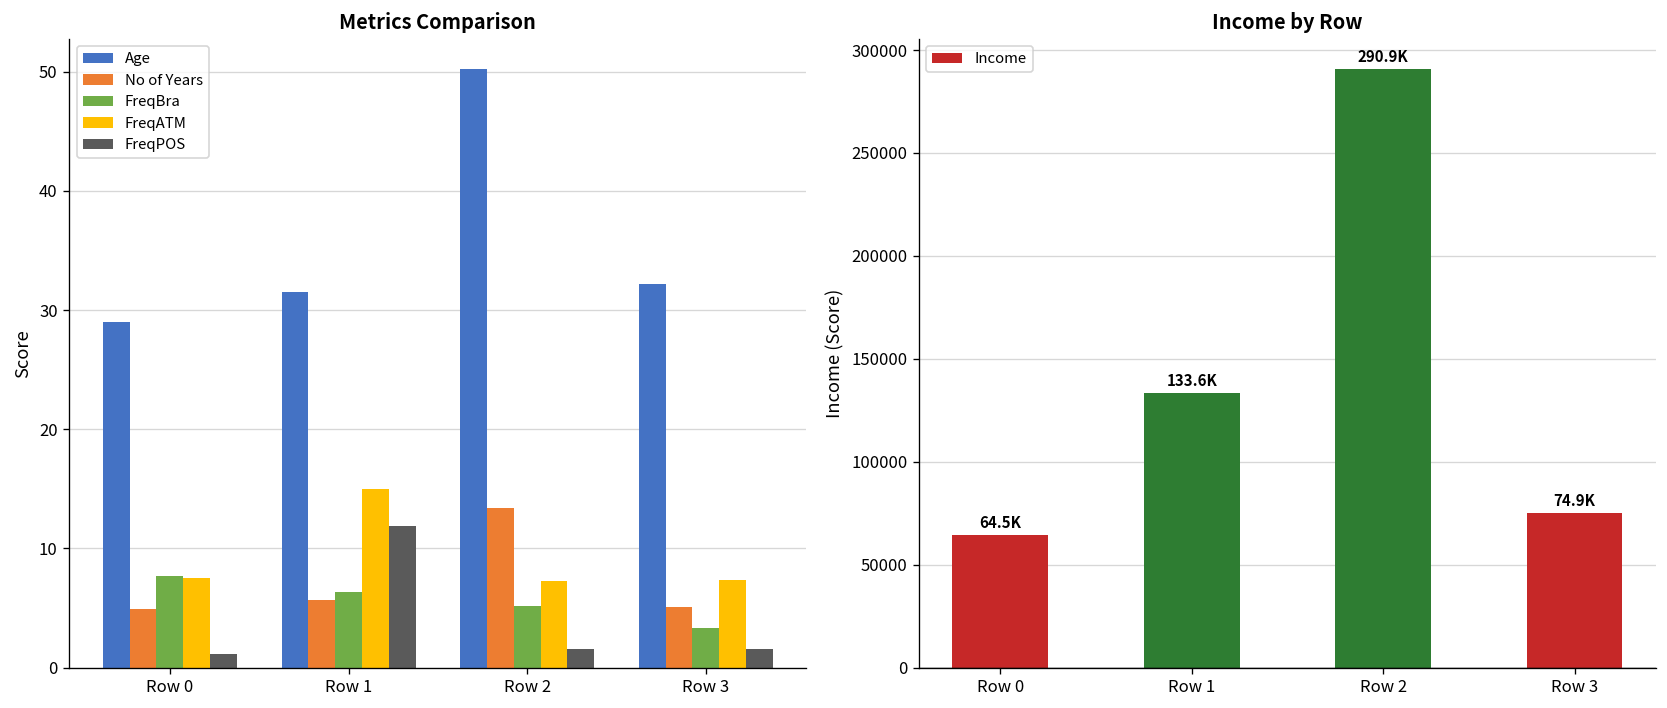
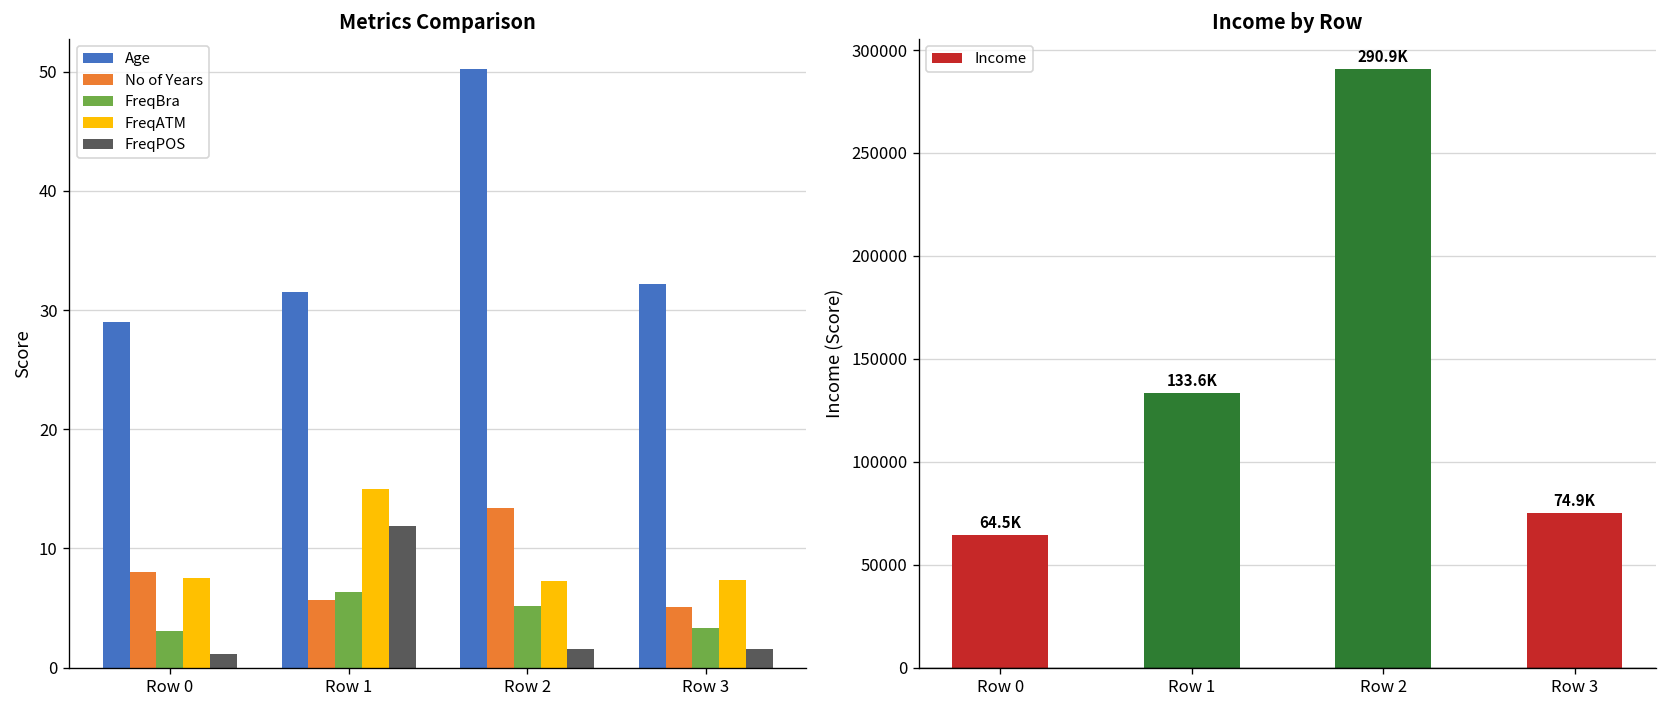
  {
    "Metrics Comparison": {
      "Age": {
        "Row 0": "29",
        "Row 1": "32",
        "Row 2": "50",
        "Row 3": "32"
      },
      "No of Years": {
-       "Row 0": "5",
+       "Row 0": "8",
        "Row 1": "6",
        "Row 2": "13",
        "Row 3": "5"
      },
      "FreqBra": {
-       "Row 0": "8",
+       "Row 0": "3",
        "Row 1": "6",
        "Row 2": "5",
        "Row 3": "3"
      },
      "FreqATM": {
        "Row 0": "7",
        "Row 1": "15",
        "Row 2": "7",
        "Row 3": "7"
      },
      "FreqPOS": {
        "Row 0": "1",
        "Row 1": "12",
        "Row 2": "2",
        "Row 3": "2"
      }
    },
    "Income by Row": {
      "Row 0": "64.5K",
      "Row 1": "133.6K",
      "Row 2": "290.9K",
      "Row 3": "74.9K"
    }
  }
